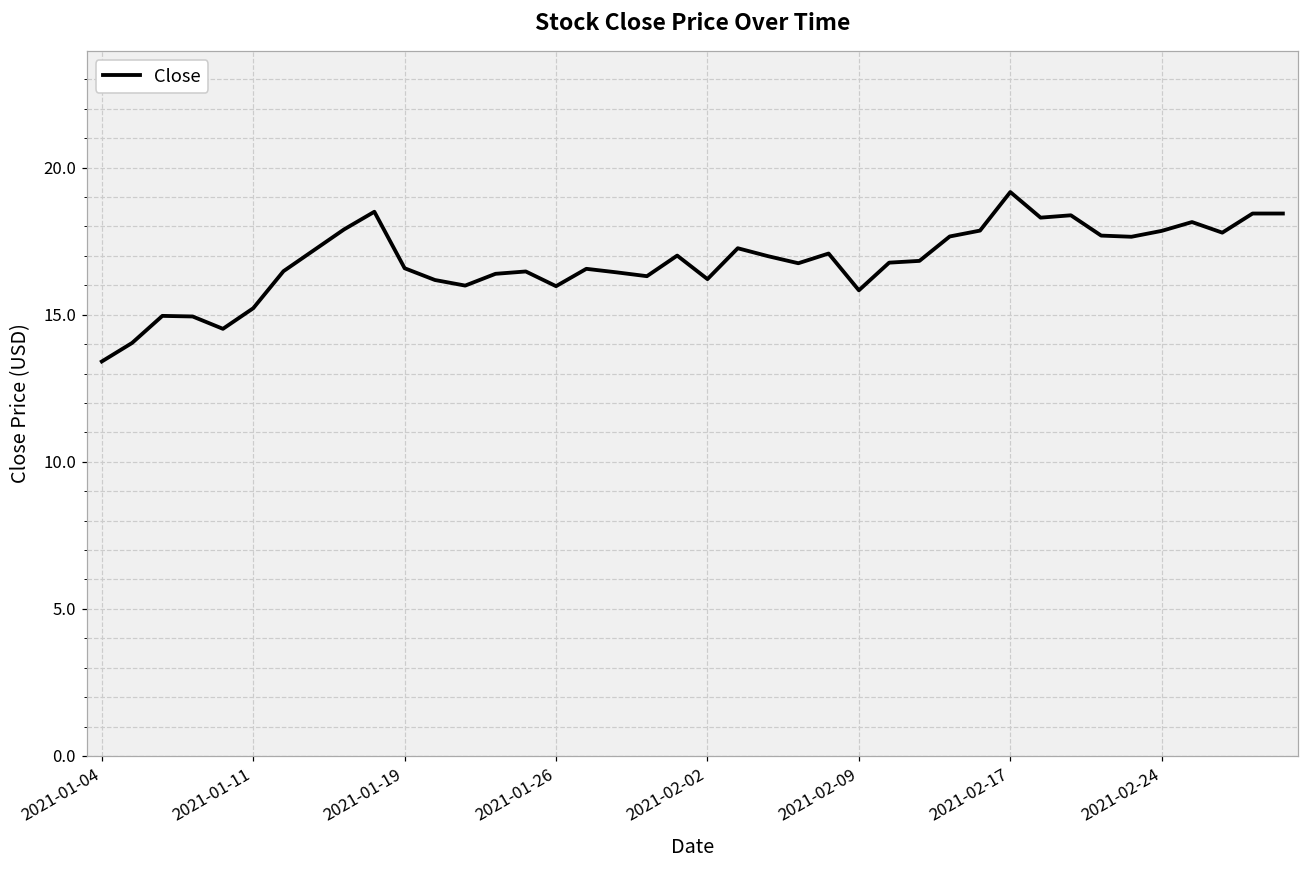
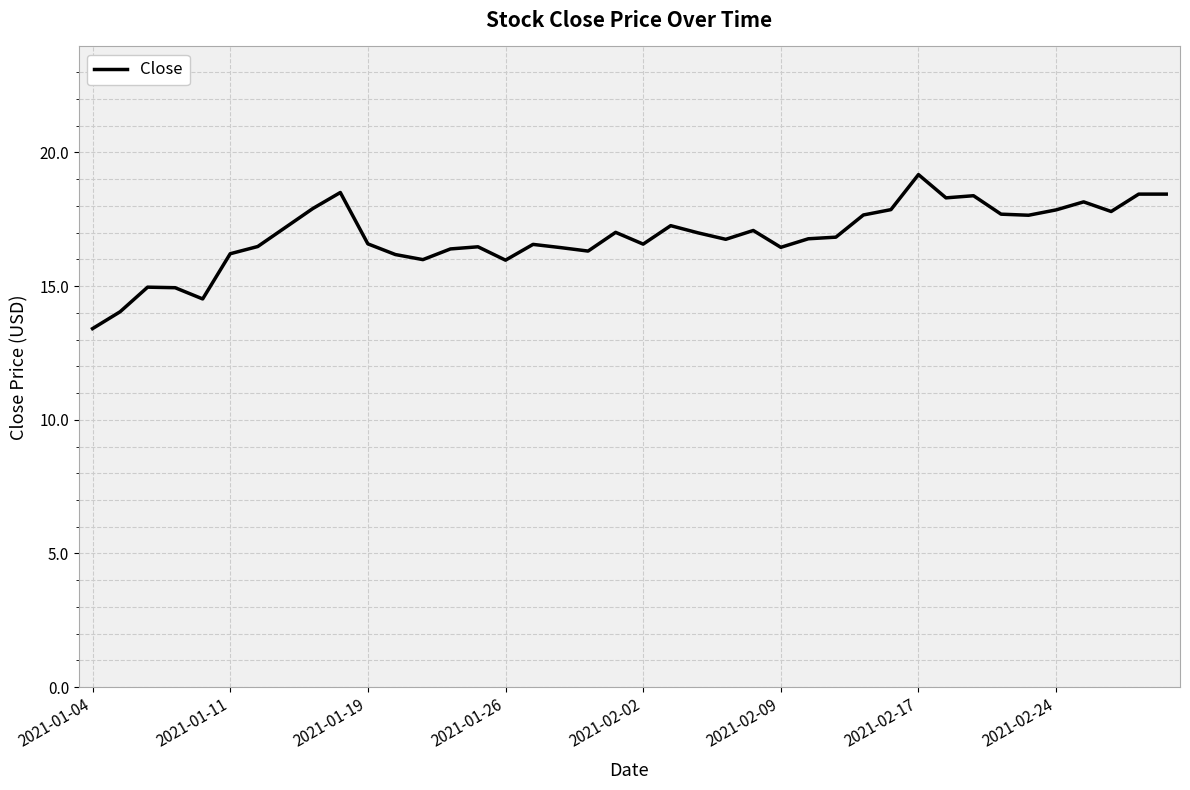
  {
    "2021-01-04": 13.4,
-   "2021-01-11": 15.2,
+   "2021-01-11": 16.2,
    "2021-01-19": 16.6,
    "2021-01-26": 16.0,
-   "2021-02-02": 16.2,
-   "2021-02-09": 15.8,
+   "2021-02-02": 16.6,
+   "2021-02-09": 16.5,
    "2021-02-17": 19.2,
    "2021-02-24": 17.9
  }
